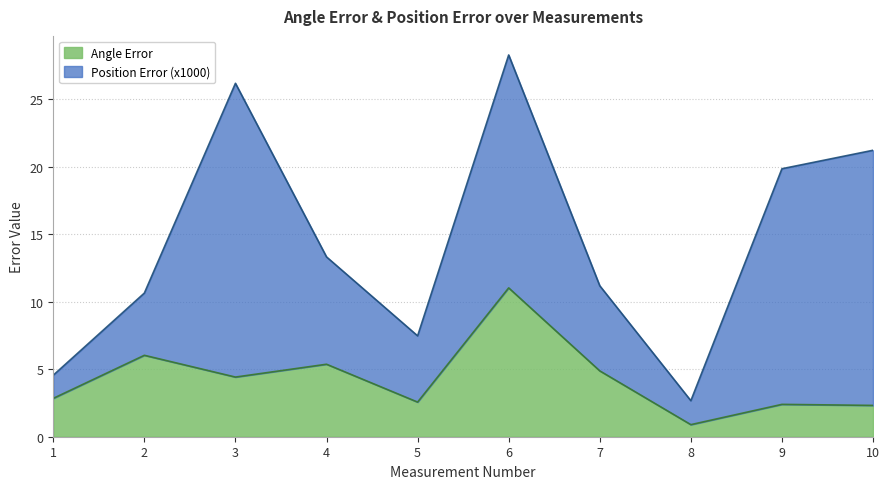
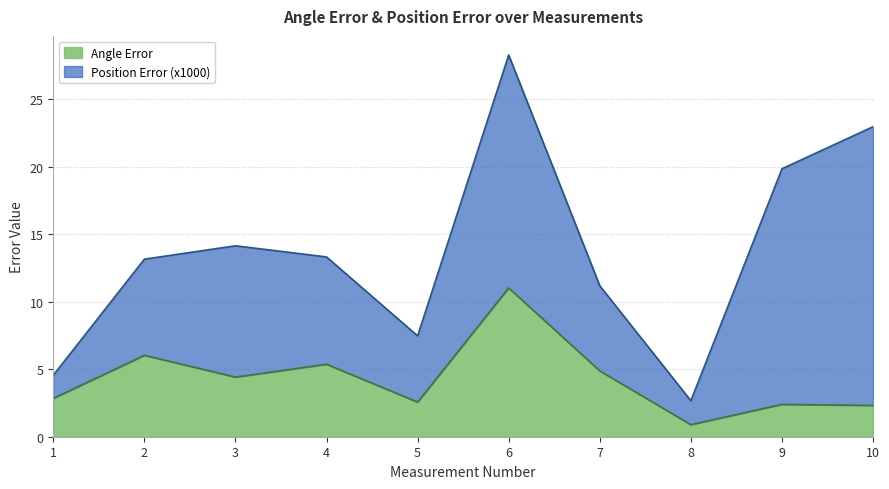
  {
    "Angle Error": {
      "1": 2.8,
      "2": 6.0,
      "3": 4.4,
      "4": 5.4,
      "5": 2.6,
      "6": 11.0,
      "7": 4.9,
      "8": 0.9,
      "9": 2.4,
      "10": 2.3
    },
    "Position Error (x1000)": {
      "1": 1.7,
-     "2": 4.6,
-     "3": 21.8,
+     "2": 7.1,
+     "3": 9.7,
      "4": 8.0,
      "5": 4.9,
      "6": 17.3,
      "7": 6.3,
      "8": 1.8,
      "9": 17.5,
-     "10": 18.9
+     "10": 20.6
    }
  }
